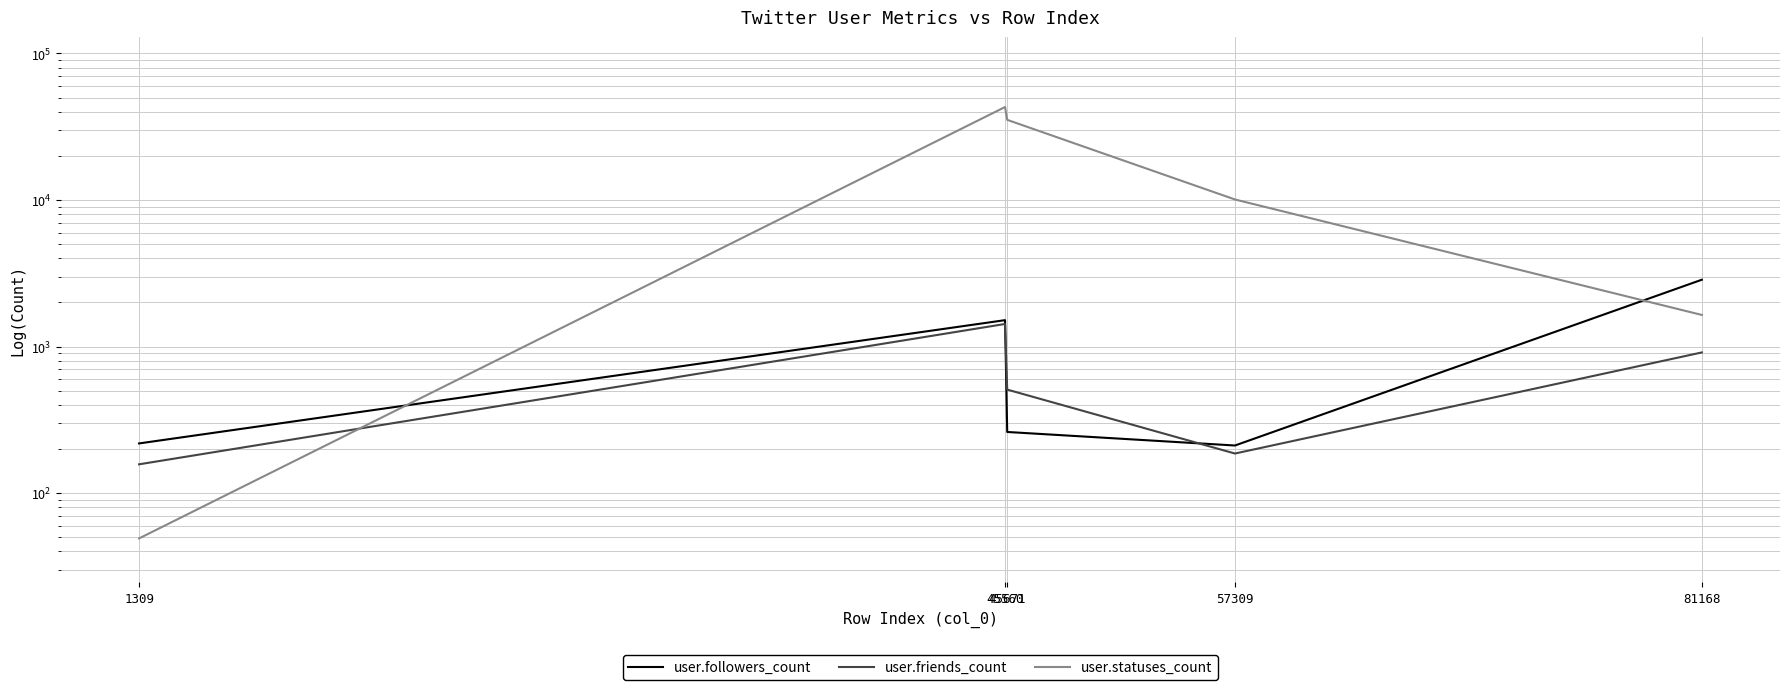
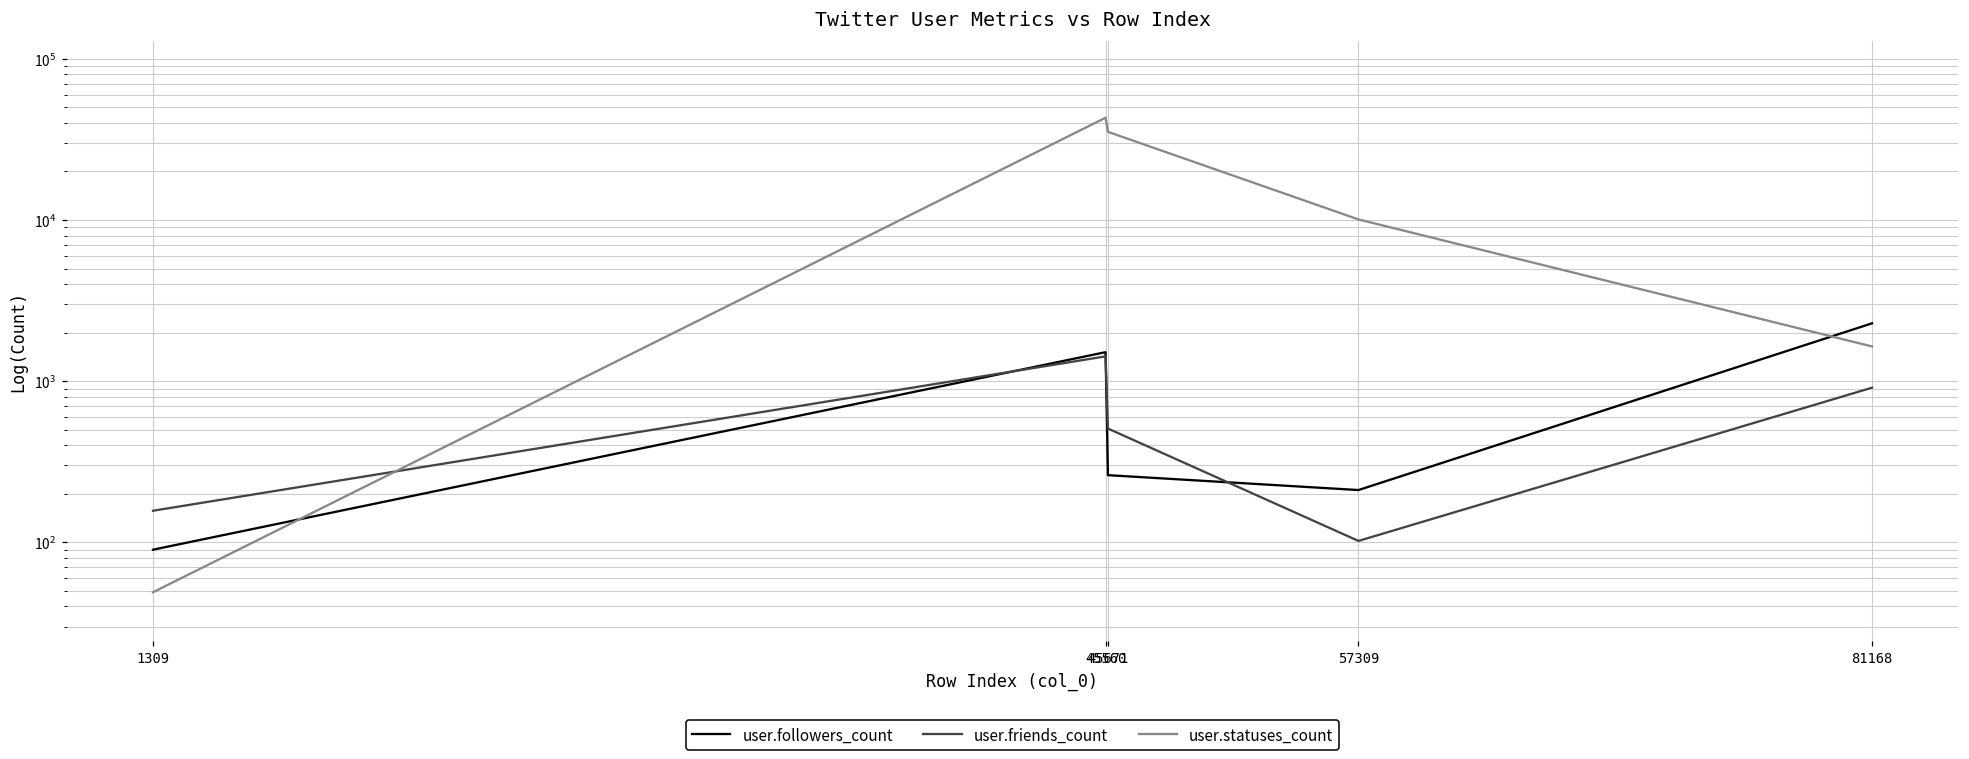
  {
    "user.followers_count": {
-     "1309": 220,
+     "1309": 90,
      "57309": 210,
-     "81168": 2900
+     "81168": 2300
    },
    "user.friends_count": {
      "1309": 160,
-     "57309": 190,
+     "57309": 100,
      "81168": 900
    },
    "user.statuses_count": {
      "1309": 49,
      "57309": 10000,
      "81168": 1600
    }
  }
